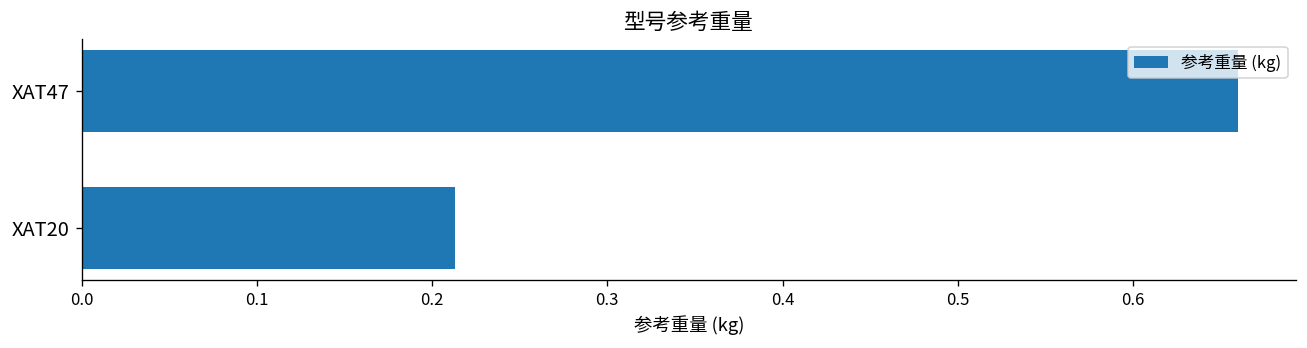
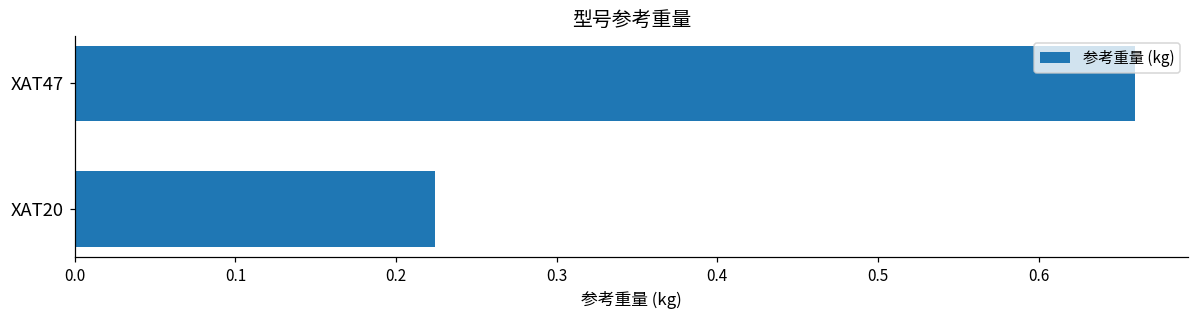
  {
    "XAT47": 0.660,
-   "XAT20": 0.213
+   "XAT20": 0.224
  }
